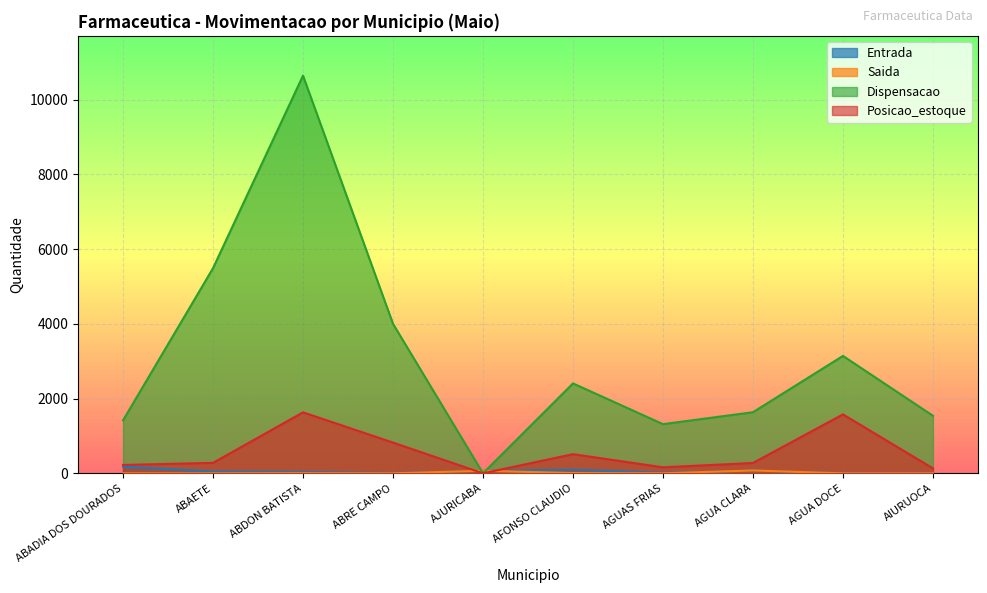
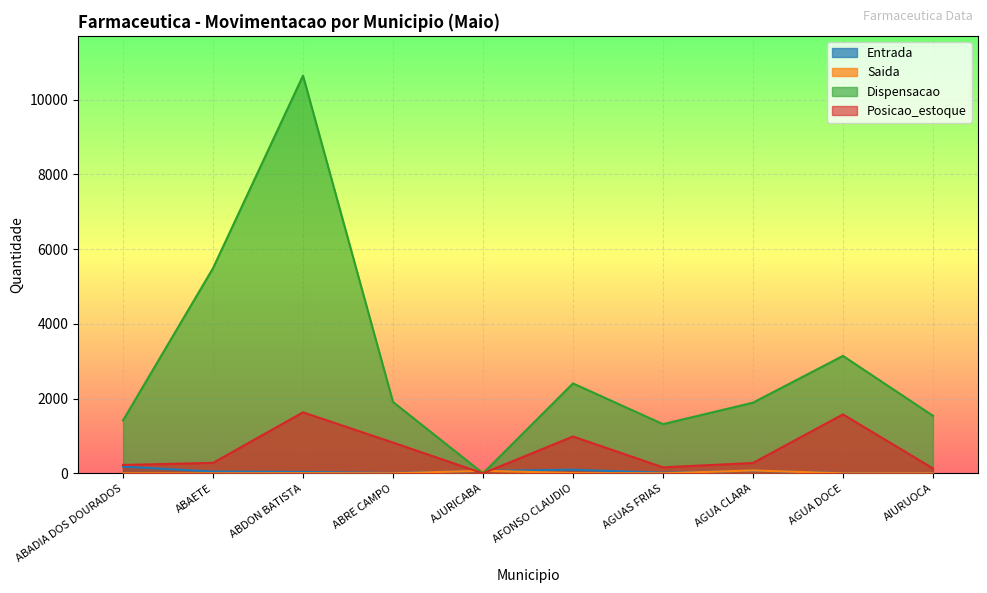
  {
    "Entrada": {
      "AFONSO CLAUDIO": 100
    },
    "Saida": {
      "ABADIA DOS DOURADOS": 0,
      "AFONSO CLAUDIO": 0
    },
    "Dispensacao": {
      "ABADIA DOS DOURADOS": 1400,
      "ABAETE": 5500,
      "ABDON BATISTA": 10600,
-     "ABRE CAMPO": 4000,
+     "ABRE CAMPO": 1900,
      "AFONSO CLAUDIO": 2400,
      "AGUAS FRIAS": 1300,
-     "AGUA CLARA": 1600,
+     "AGUA CLARA": 1900,
      "AGUA DOCE": 3100,
      "AIURUOCA": 1500
    },
    "Posicao_estoque": {
      "ABAETE": 300,
      "ABDON BATISTA": 1600,
      "ABRE CAMPO": 800,
-     "AFONSO CLAUDIO": 500,
+     "AFONSO CLAUDIO": 1000,
      "AGUAS FRIAS": 200,
      "AGUA CLARA": 300,
      "AGUA DOCE": 1600,
      "AIURUOCA": 100
    }
  }
